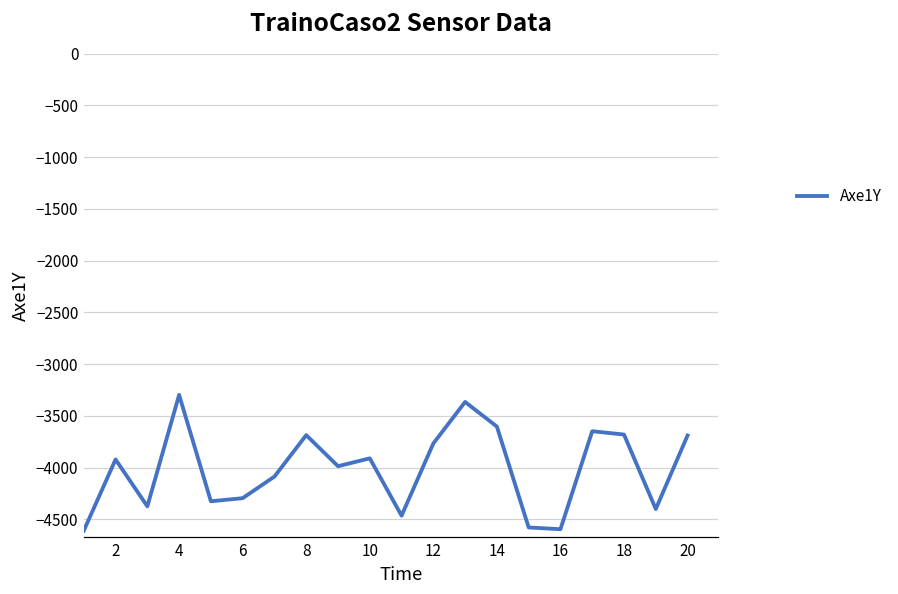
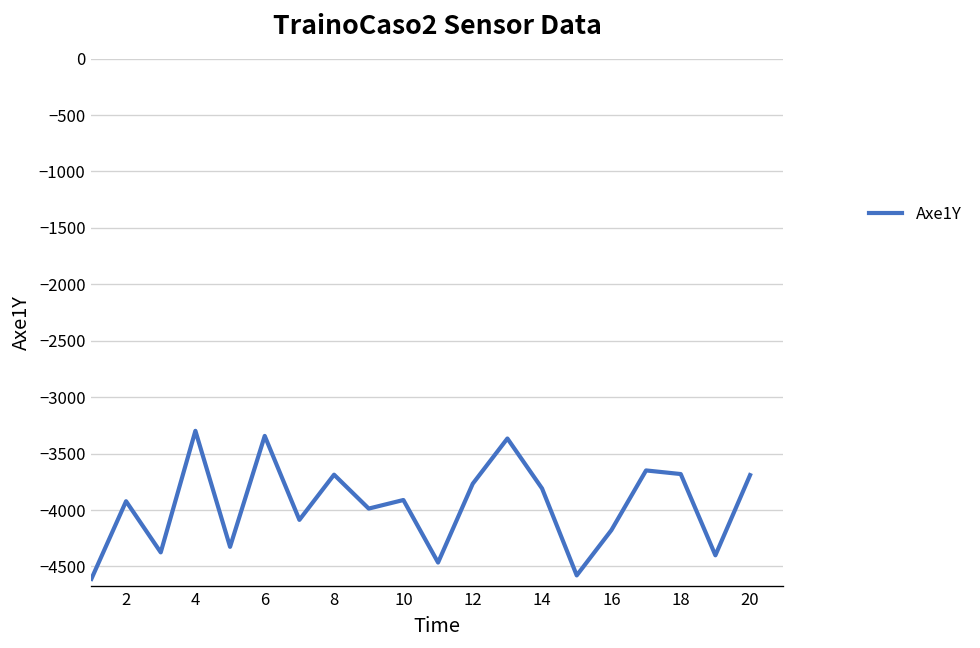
  {
    "2": -3900,
    "4": -3300,
-   "6": -4300,
+   "6": -3300,
    "8": -3700,
    "10": -3900,
    "12": -3800,
-   "14": -3600,
-   "16": -4600,
+   "14": -3800,
+   "16": -4200,
    "18": -3700,
    "20": -3700
  }
